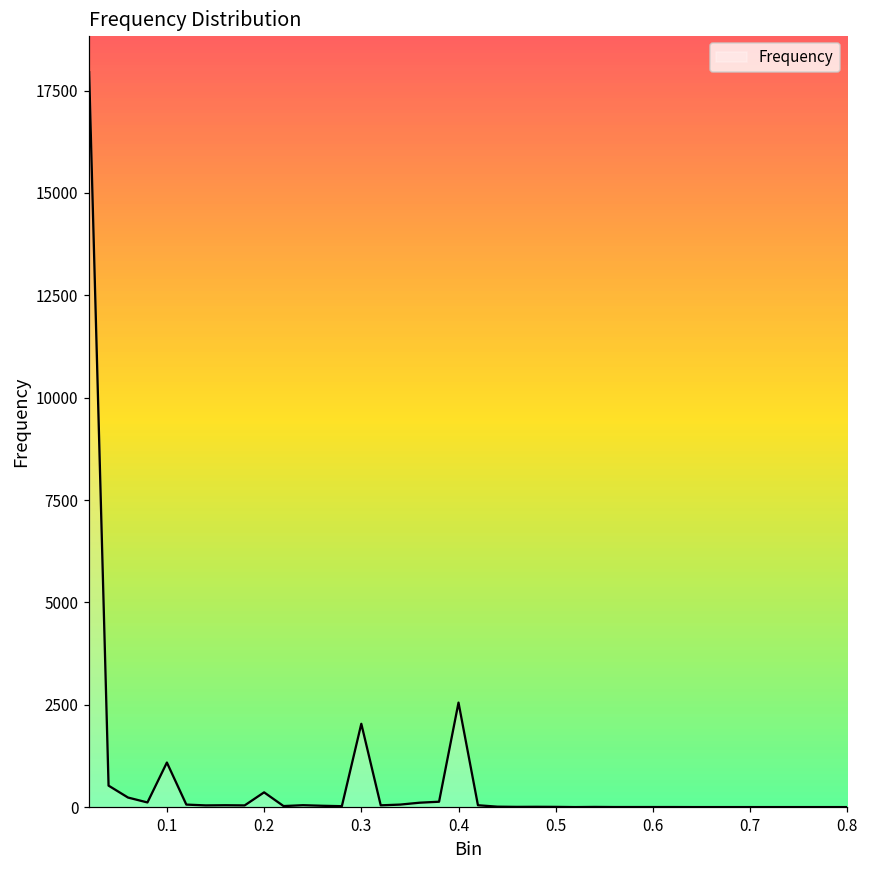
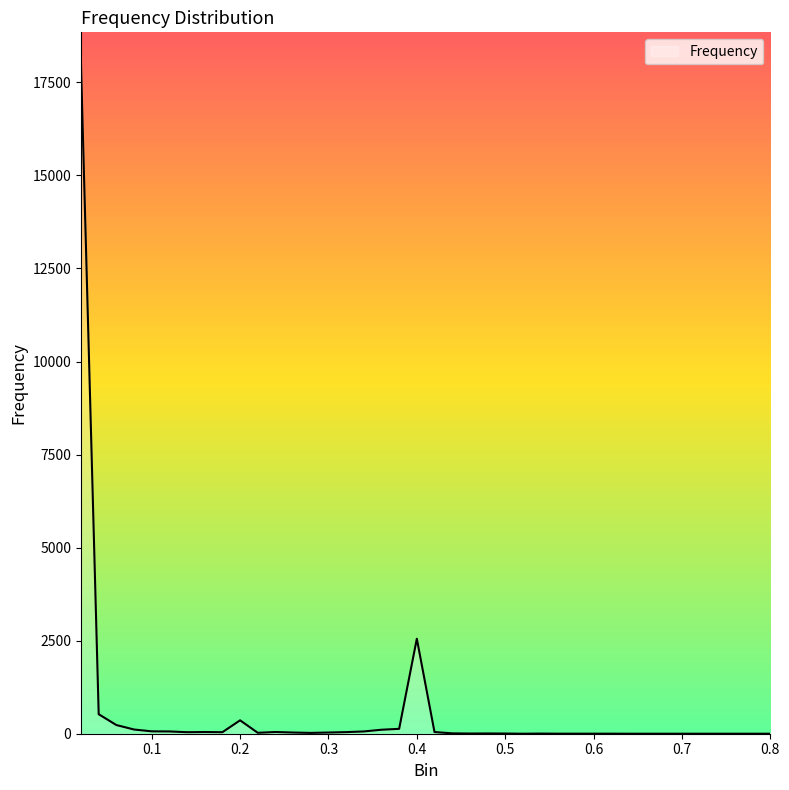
  {
-   "0.1": 1100,
+   "0.1": 100,
    "0.2": 400,
-   "0.3": 2000,
+   "0.3": 0,
    "0.4": 2600,
    "0.5": 0,
    "0.6": 0,
    "0.7": 0,
    "0.8": 0
  }
